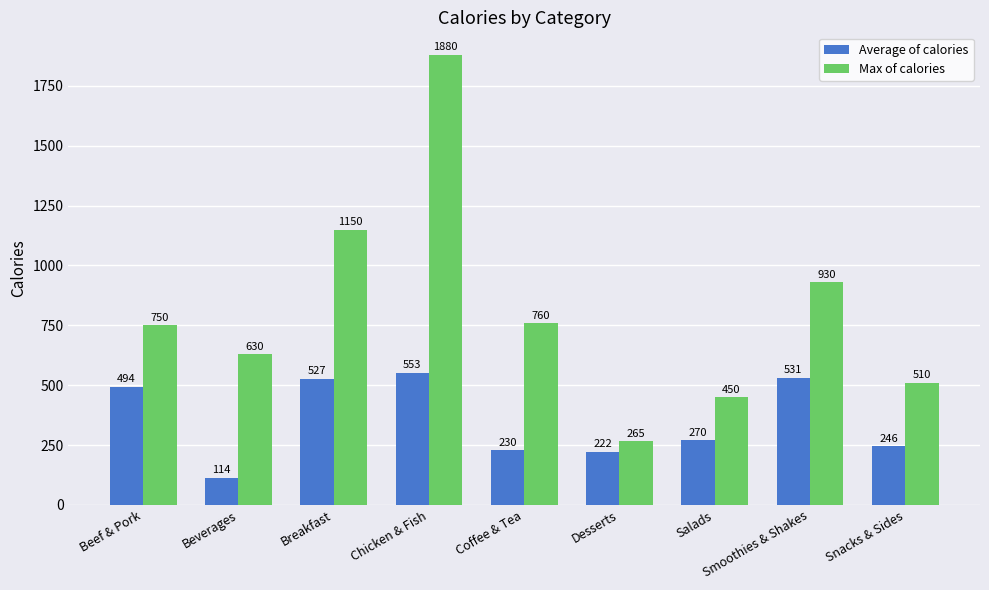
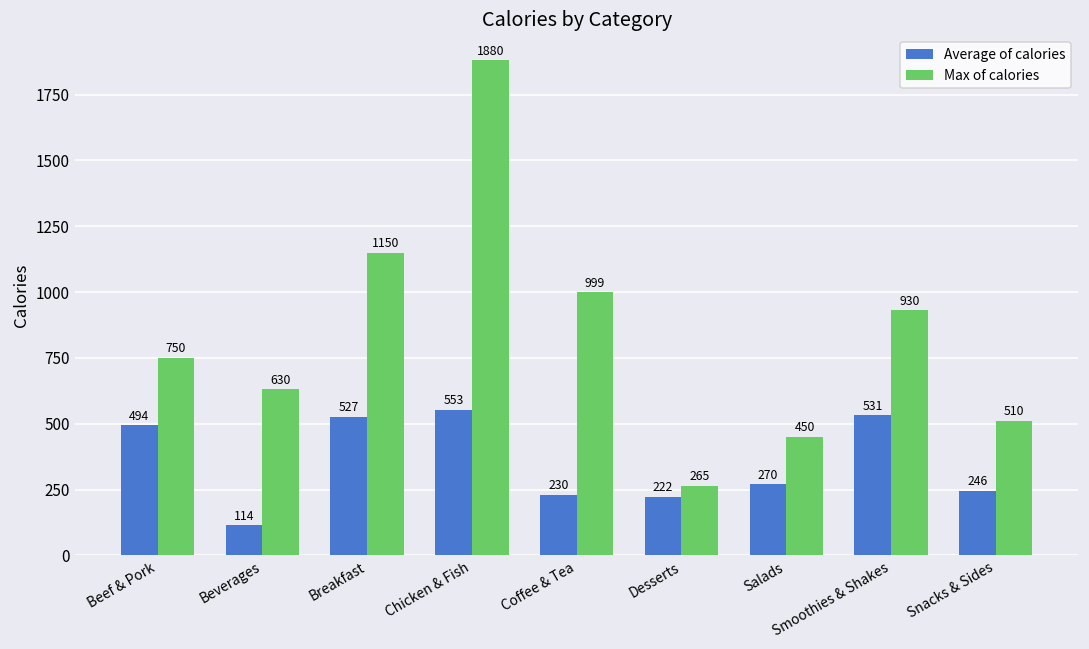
  {
    "Average of calories": {
      "Beef & Pork": 494,
      "Beverages": 114,
      "Breakfast": 527,
      "Chicken & Fish": 553,
      "Coffee & Tea": 230,
      "Desserts": 222,
      "Salads": 270,
      "Smoothies & Shakes": 531,
      "Snacks & Sides": 246
    },
    "Max of calories": {
      "Beef & Pork": 750,
      "Beverages": 630,
      "Breakfast": 1150,
      "Chicken & Fish": 1880,
-     "Coffee & Tea": 760,
+     "Coffee & Tea": 999,
      "Desserts": 265,
      "Salads": 450,
      "Smoothies & Shakes": 930,
      "Snacks & Sides": 510
    }
  }
